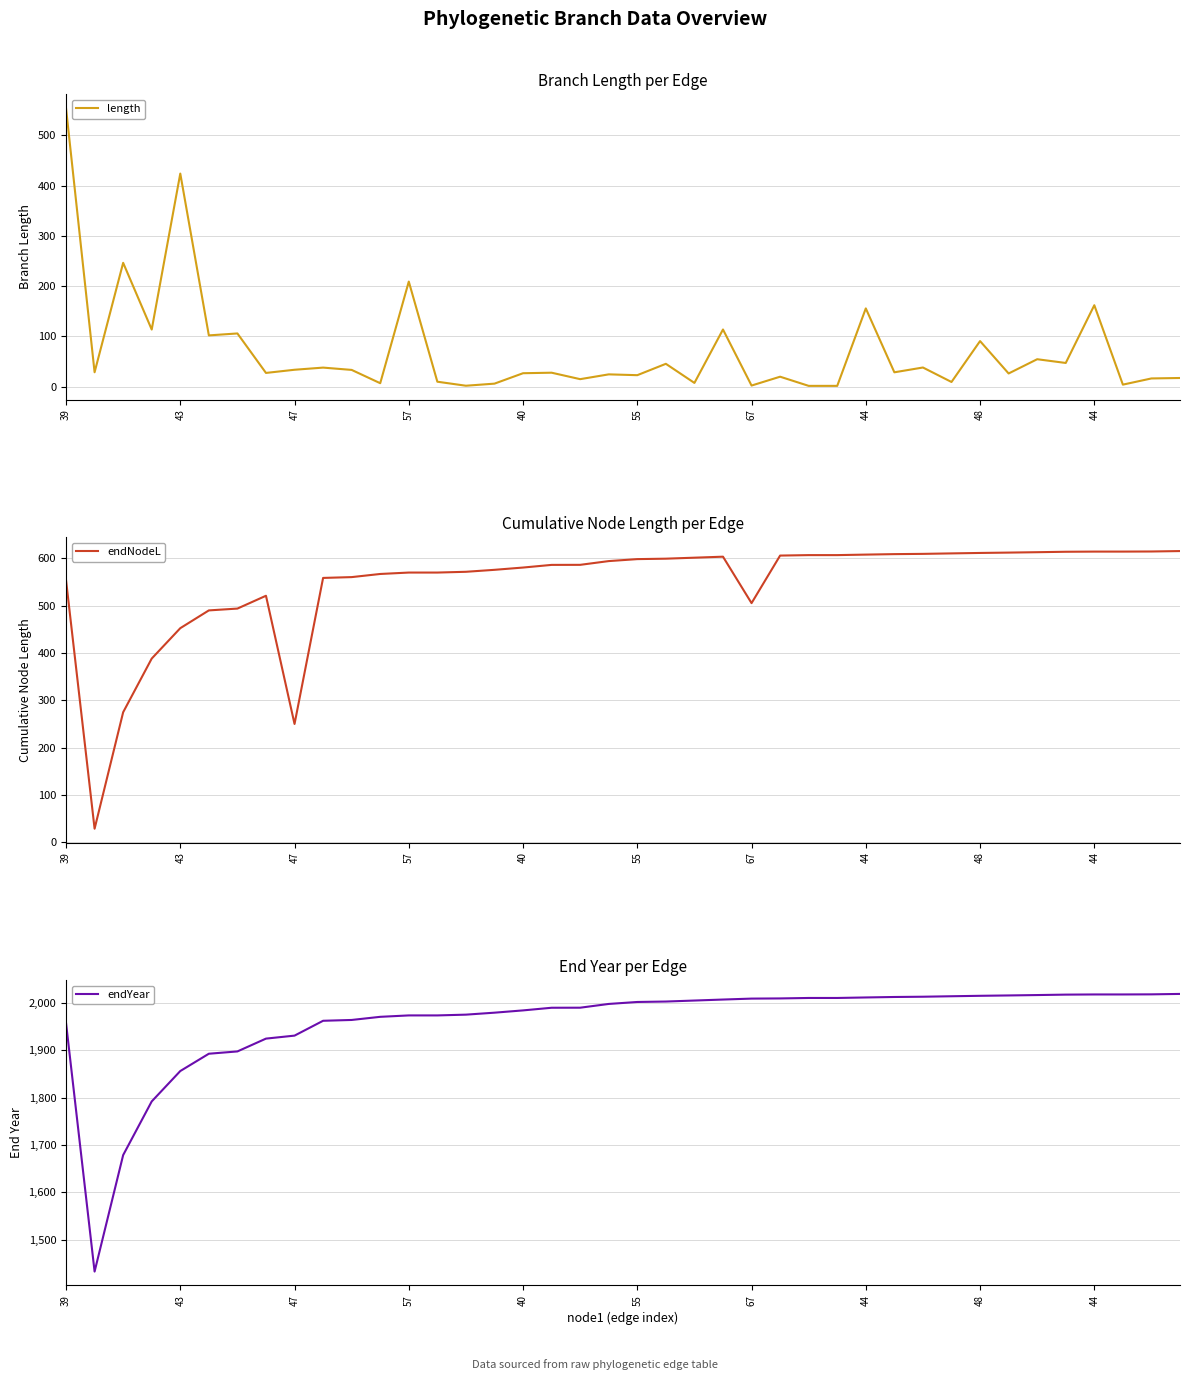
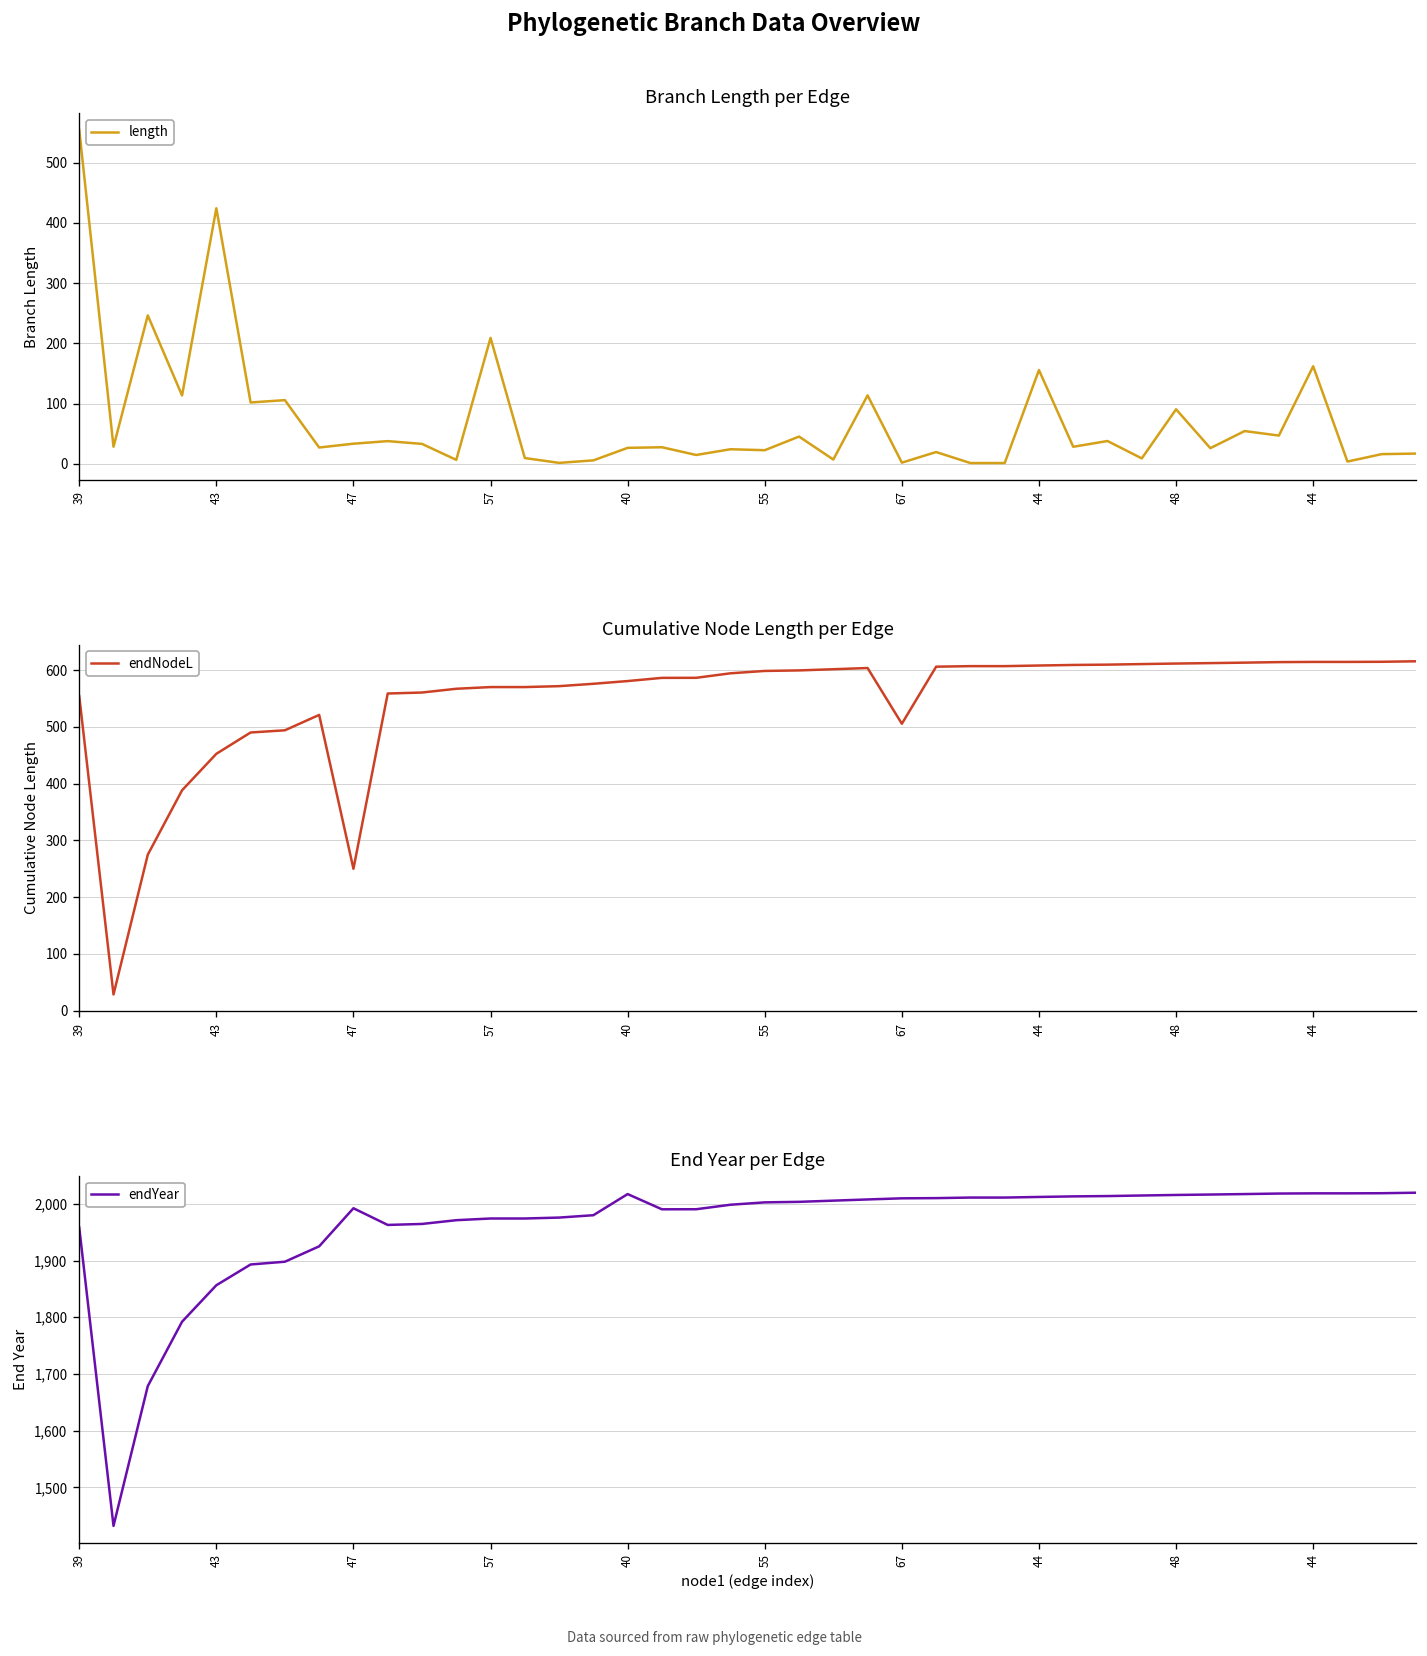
  {
    "Branch Length per Edge": {
      "43": "420",
      "47": "30",
      "57": "210",
      "40": "30",
      "55": "20",
      "67": "0",
      "48": "90"
    },
    "Cumulative Node Length per Edge": {
      "43": "450",
      "47": "250",
      "57": "570",
      "40": "580",
      "55": "600",
      "67": "510",
      "48": "610"
    },
    "End Year per Edge": {
      "43": "1,860",
-     "47": "1,930",
+     "47": "1,990",
      "57": "1,970",
-     "40": "1,980",
+     "40": "2,020",
      "55": "2,000",
      "67": "2,010",
      "48": "2,020"
    }
  }
